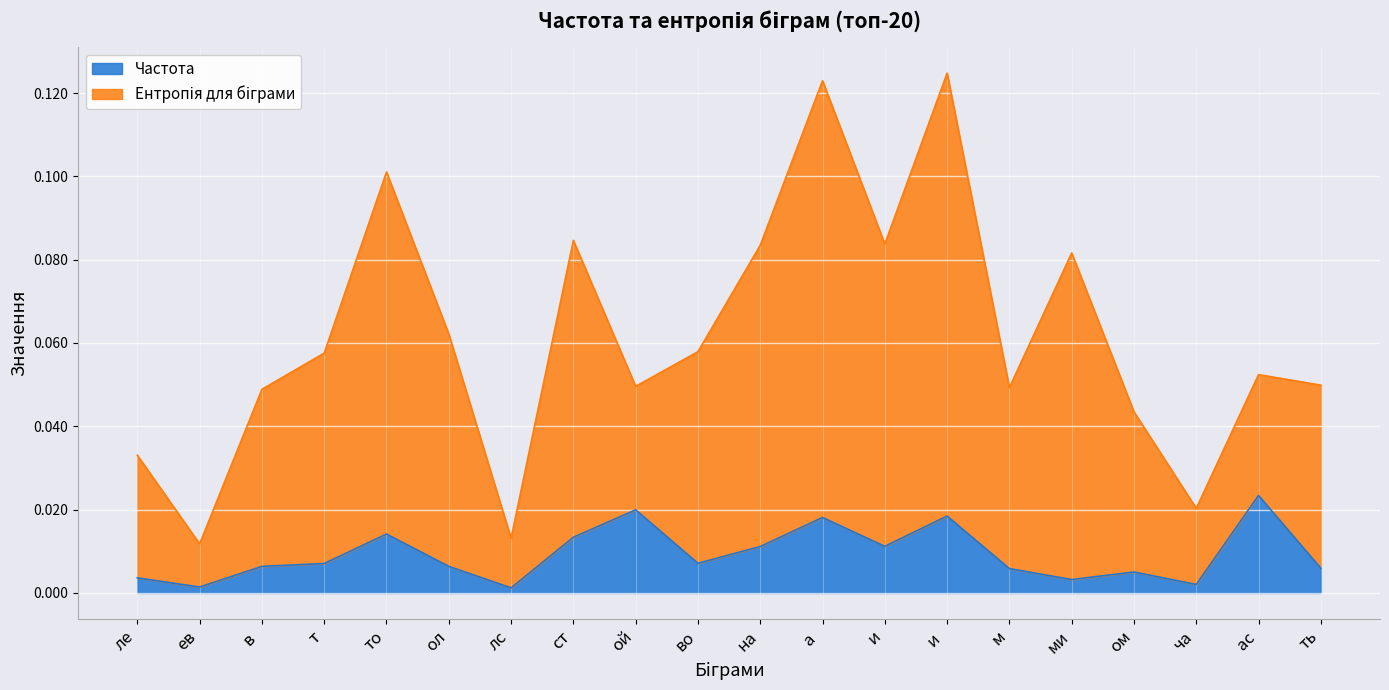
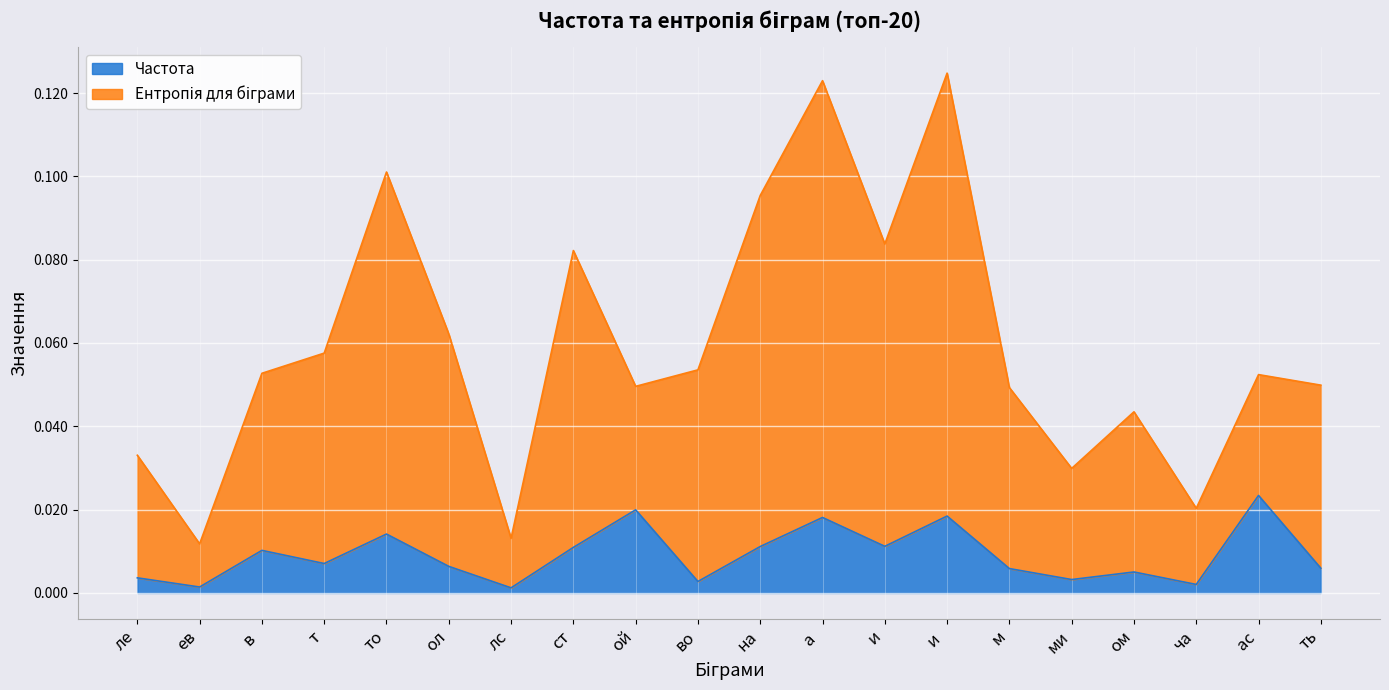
  {
    "Частота": {
      "ле": 0.004,
      "ев": 0.001,
-     "в": 0.006,
+     "в": 0.010,
      "т": 0.007,
      "то": 0.014,
      "ол": 0.006,
      "лс": 0.001,
-     "ст": 0.013,
+     "ст": 0.011,
      "ой": 0.020,
-     "во": 0.007,
+     "во": 0.003,
      "на": 0.011,
      "а": 0.018,
      "м": 0.006,
      "ми": 0.003,
      "ом": 0.005,
      "ча": 0.002,
      "ас": 0.023,
      "ть": 0.006
    },
    "Ентропія для біграми": {
      "ле": 0.029,
      "ев": 0.010,
      "в": 0.043,
      "т": 0.051,
      "то": 0.087,
      "ол": 0.056,
      "лс": 0.012,
      "ст": 0.071,
      "ой": 0.030,
      "во": 0.051,
-     "на": 0.072,
+     "на": 0.084,
      "а": 0.105,
      "м": 0.043,
-     "ми": 0.078,
+     "ми": 0.027,
      "ом": 0.038,
      "ча": 0.018,
      "ас": 0.029,
      "ть": 0.044
    }
  }
